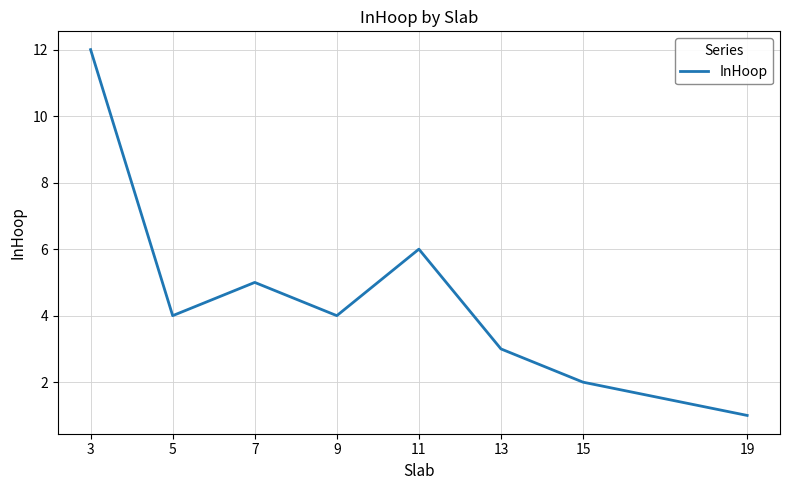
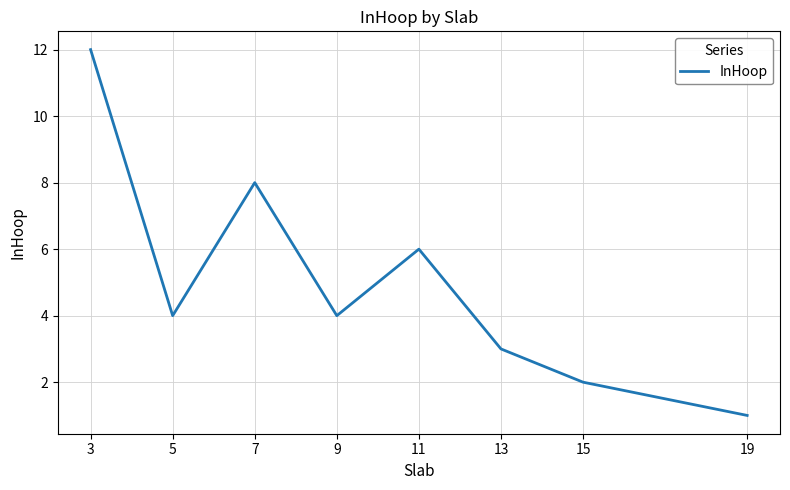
  {
    "3": 12,
    "5": 4,
-   "7": 5,
+   "7": 8,
    "9": 4,
    "11": 6,
    "13": 3,
    "15": 2,
    "19": 1
  }
